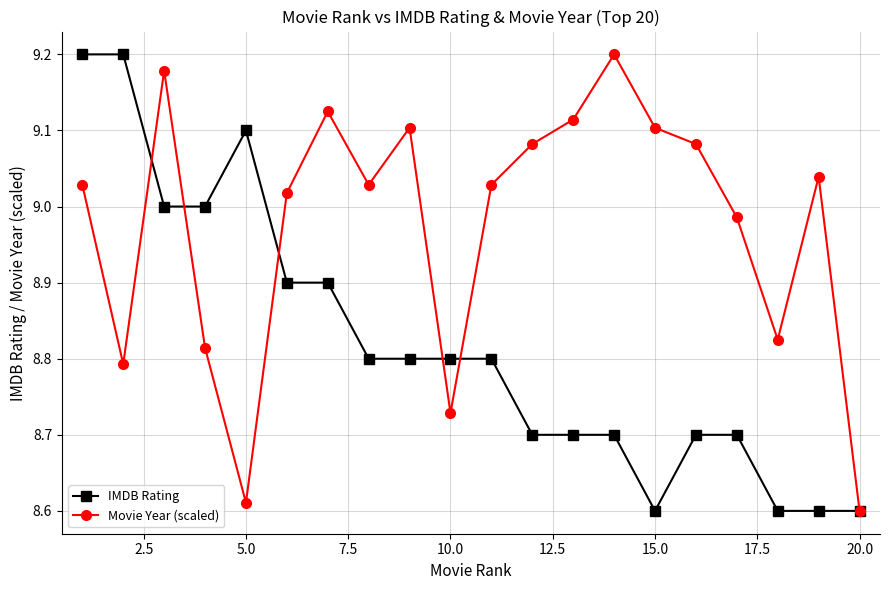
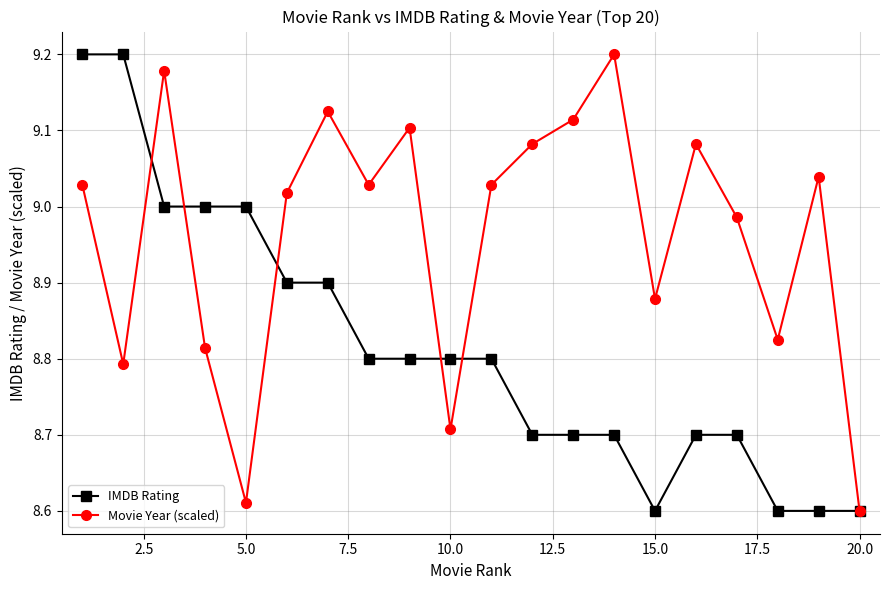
  {
    "IMDB Rating": {
-     "5.0": 9.1,
+     "5.0": 9.0,
      "10.0": 8.8,
      "15.0": 8.6
    },
    "Movie Year (scaled)": {
      "5.0": 8.61,
-     "10.0": 8.73,
-     "15.0": 9.10
+     "10.0": 8.71,
+     "15.0": 8.88
    }
  }
